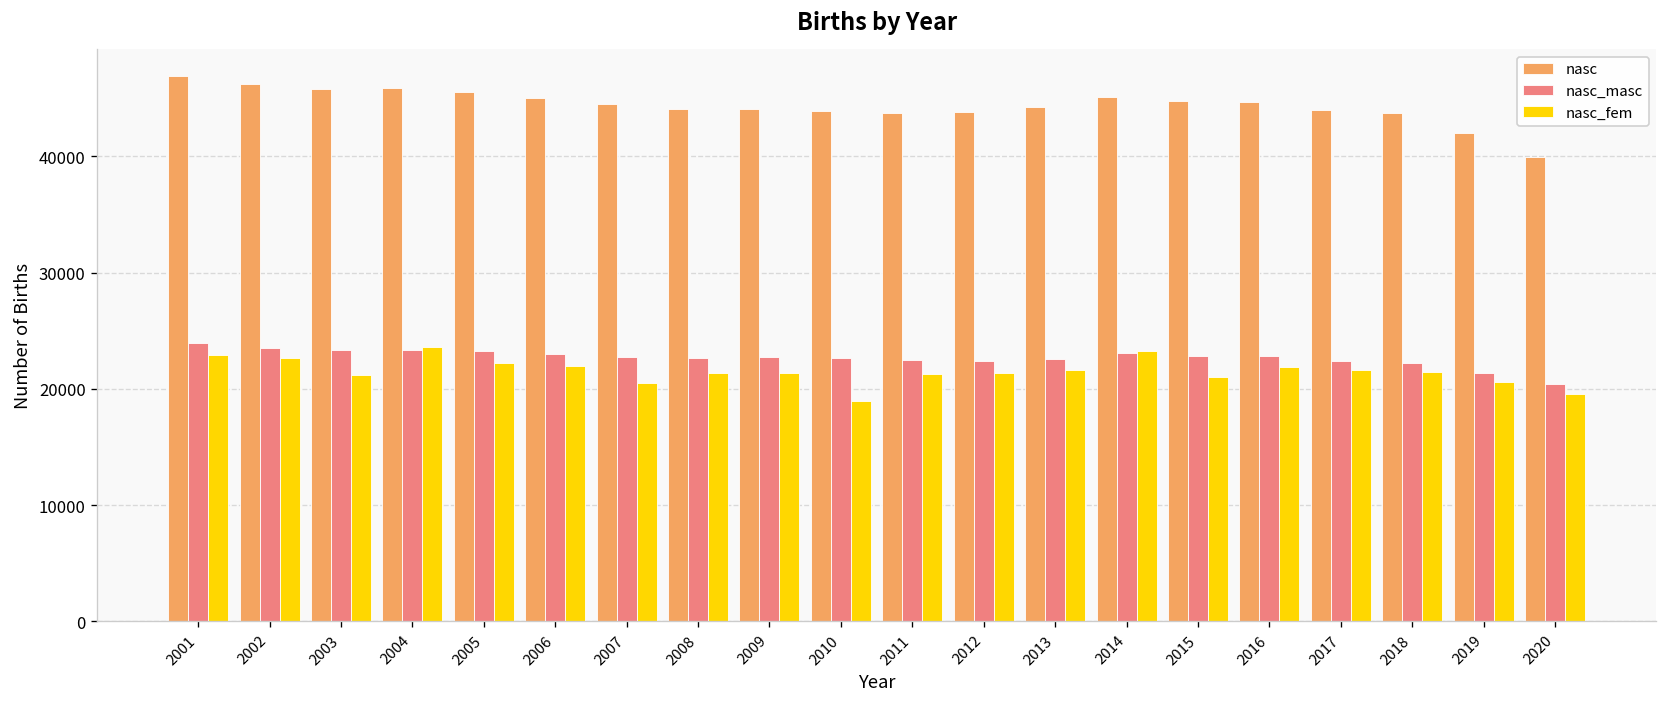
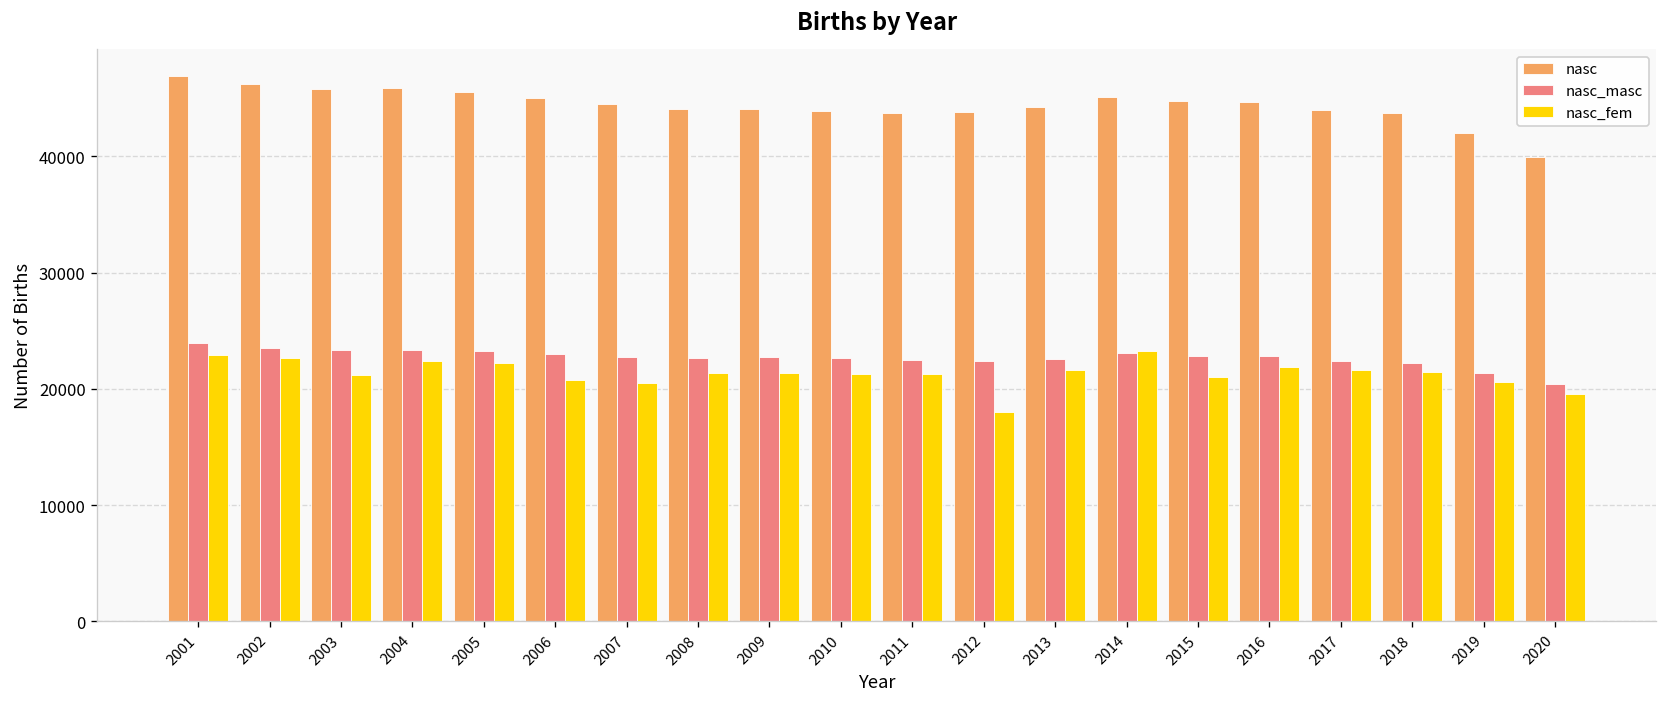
  {
    "nasc_fem": {
      "2001": 23000,
      "2002": 23000,
      "2003": 21000,
-     "2004": 24000,
+     "2004": 22000,
      "2005": 22000,
-     "2006": 22000,
+     "2006": 21000,
      "2007": 20000,
      "2008": 21000,
      "2009": 21000,
-     "2010": 19000,
+     "2010": 21000,
      "2011": 21000,
-     "2012": 21000,
+     "2012": 18000,
      "2013": 22000,
      "2014": 23000,
      "2015": 21000,
      "2016": 22000,
      "2017": 22000,
      "2018": 21000,
      "2019": 21000,
      "2020": 20000
    }
  }
